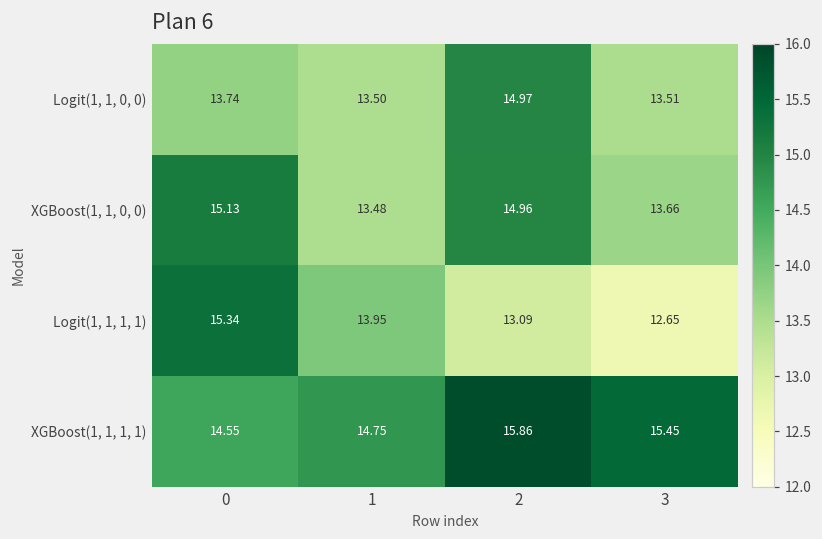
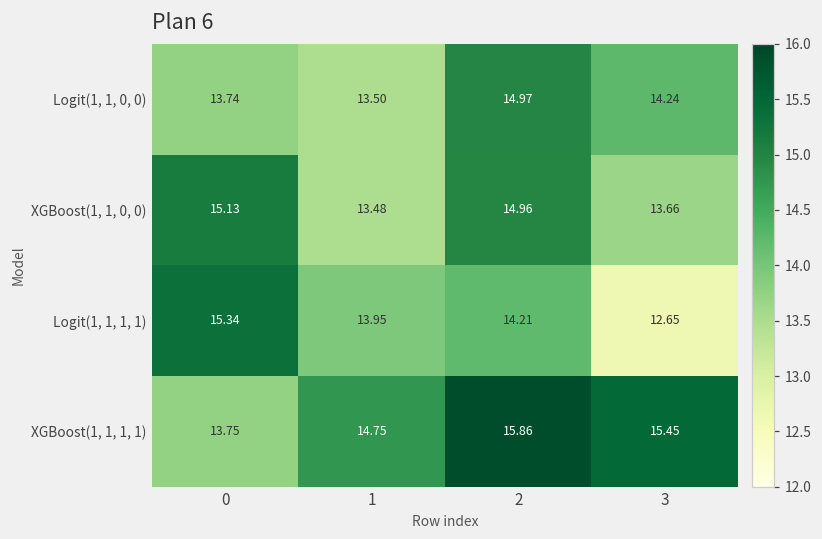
  {
    "Logit(1, 1, 0, 0)": {
      "0": 13.74,
      "1": 13.50,
      "2": 14.97,
-     "3": 13.51
+     "3": 14.24
    },
    "XGBoost(1, 1, 0, 0)": {
      "0": 15.13,
      "1": 13.48,
      "2": 14.96,
      "3": 13.66
    },
    "Logit(1, 1, 1, 1)": {
      "0": 15.34,
      "1": 13.95,
-     "2": 13.09,
+     "2": 14.21,
      "3": 12.65
    },
    "XGBoost(1, 1, 1, 1)": {
-     "0": 14.55,
+     "0": 13.75,
      "1": 14.75,
      "2": 15.86,
      "3": 15.45
    }
  }
